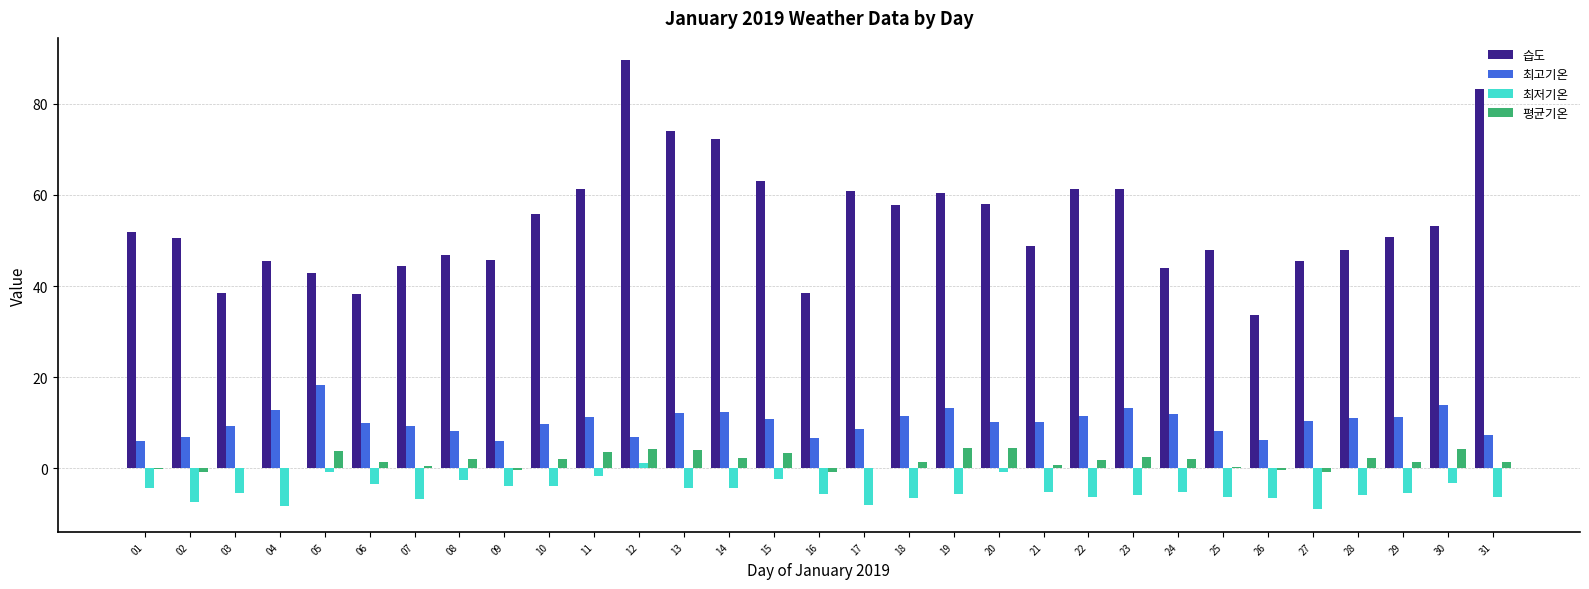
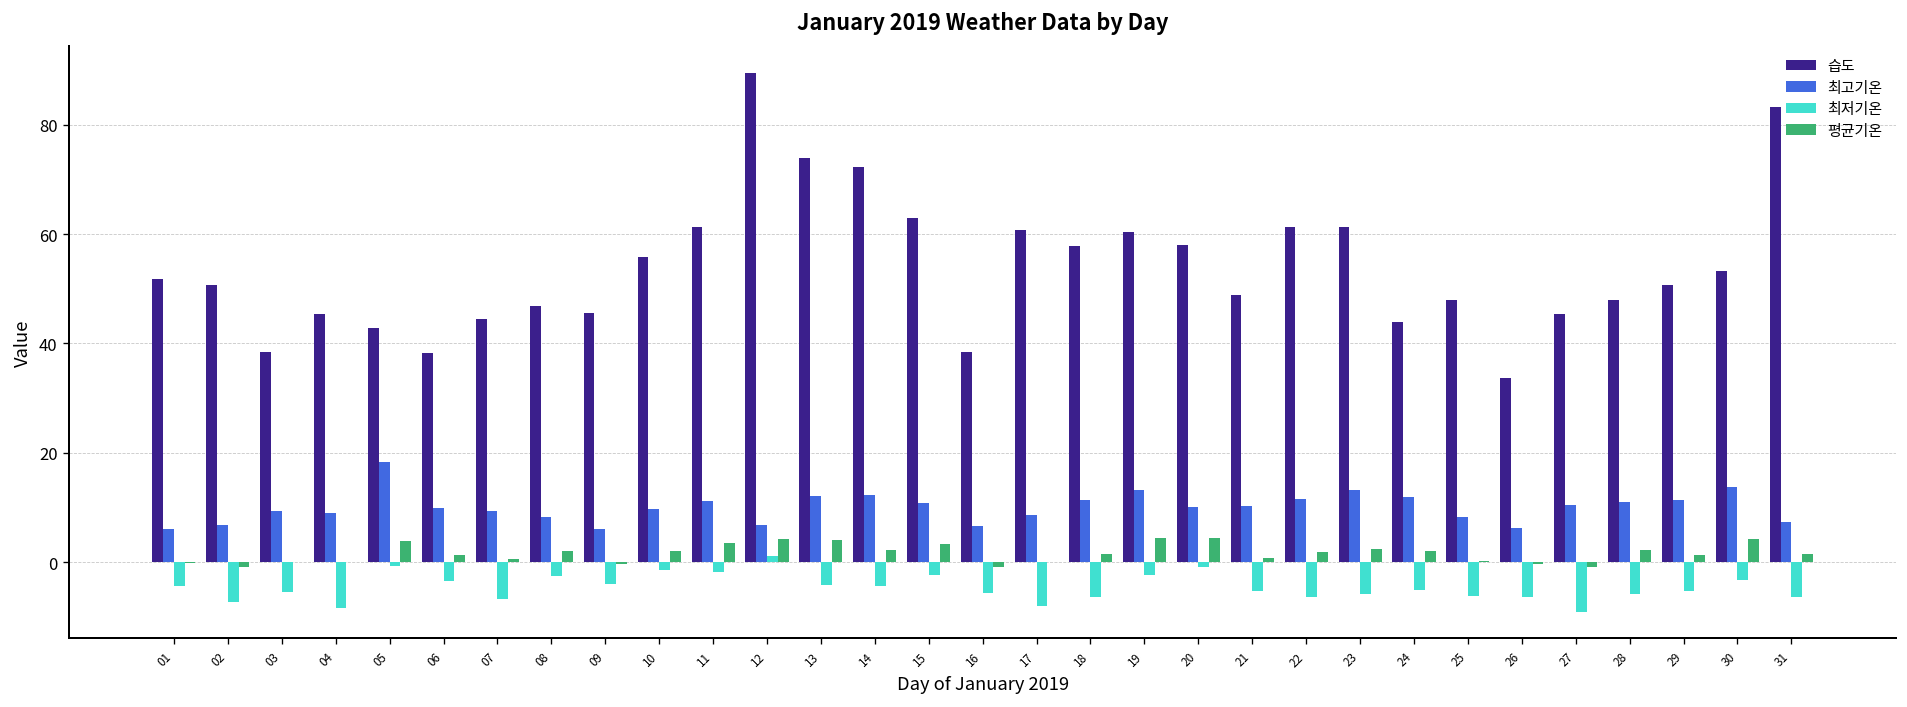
  {
    "습도": {
      "01": 52,
      "02": 51,
      "03": 39,
      "04": 45,
      "05": 43,
      "06": 38,
      "07": 44,
      "08": 47,
      "09": 46,
      "10": 56,
      "11": 61,
      "12": 90,
      "13": 74,
      "14": 72,
      "15": 63,
      "16": 38,
      "17": 61,
      "18": 58,
      "19": 60,
      "20": 58,
      "21": 49,
      "22": 61,
      "23": 61,
      "24": 44,
      "25": 48,
      "26": 34,
      "27": 45,
      "28": 48,
      "29": 51,
      "30": 53,
      "31": 83
    },
    "최고기온": {
      "01": 6,
      "02": 7,
      "03": 9,
-     "04": 13,
+     "04": 9,
      "05": 18,
      "06": 10,
      "07": 9,
      "08": 8,
      "09": 6,
      "10": 10,
      "11": 11,
      "12": 7,
      "13": 12,
      "14": 12,
      "15": 11,
      "16": 7,
      "17": 9,
      "18": 11,
      "19": 13,
      "20": 10,
      "21": 10,
      "22": 12,
      "23": 13,
      "24": 12,
      "25": 8,
      "26": 6,
      "27": 11,
      "28": 11,
      "29": 11,
      "30": 14,
      "31": 7
    },
    "최저기온": {
      "01": -4,
      "02": -7,
      "03": -6,
      "04": -8,
      "05": -1,
      "06": -4,
      "07": -7,
      "08": -3,
      "09": -4,
-     "10": -4,
+     "10": -1,
      "11": -2,
      "12": 1,
      "13": -4,
      "14": -4,
      "15": -2,
      "16": -6,
      "17": -8,
      "18": -6,
-     "19": -6,
+     "19": -2,
      "20": -1,
      "21": -5,
      "22": -6,
      "23": -6,
      "24": -5,
      "25": -6,
      "26": -6,
      "27": -9,
      "28": -6,
      "29": -5,
      "30": -3,
      "31": -6
    },
    "평균기온": {
      "02": -1,
      "03": 0,
      "05": 4,
      "06": 1,
      "07": 1,
      "08": 2,
      "10": 2,
      "11": 4,
      "12": 4,
      "13": 4,
      "14": 2,
      "15": 3,
      "16": -1,
      "18": 2,
      "19": 5,
      "20": 5,
      "21": 1,
      "22": 2,
      "23": 2,
      "24": 2,
      "27": -1,
      "28": 2,
      "29": 1,
      "30": 4,
      "31": 2
    }
  }
